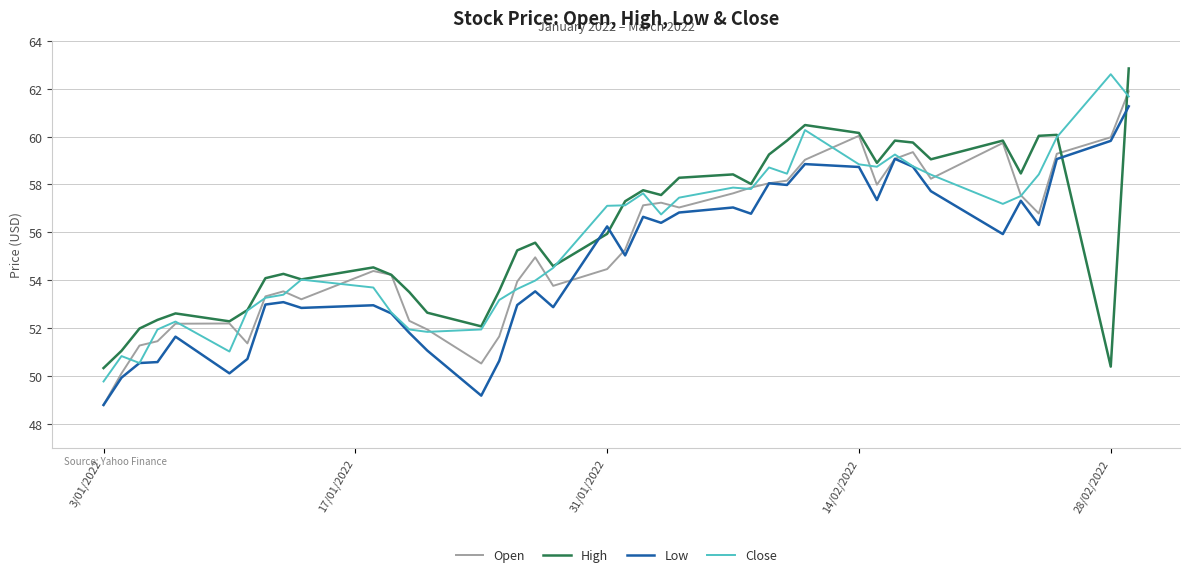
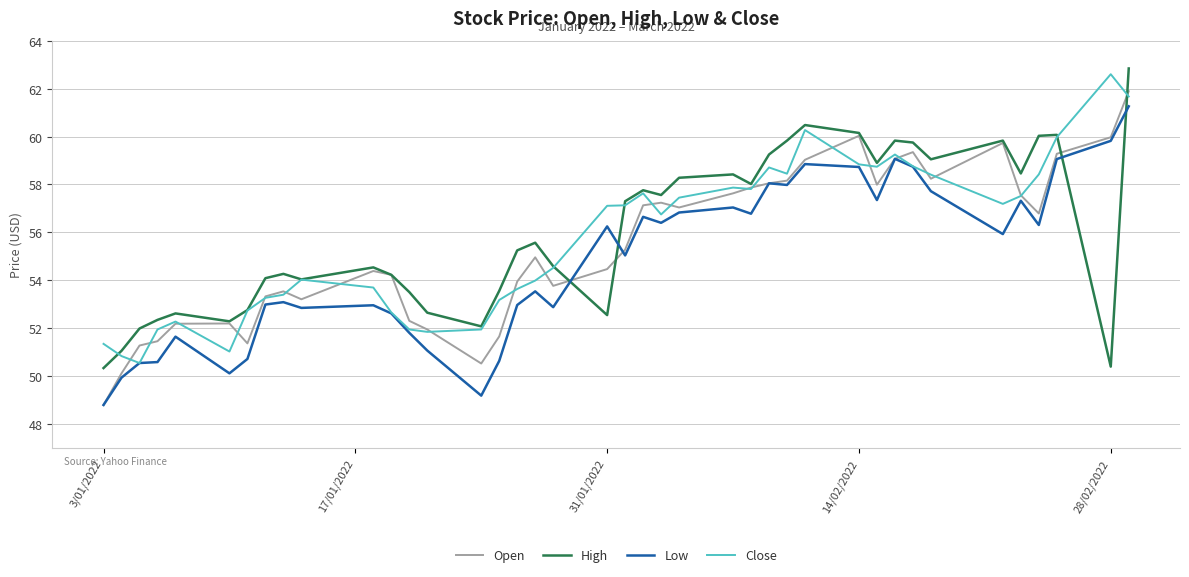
  {
    "Open": {
      "31/01/2022": 54.5,
      "14/02/2022": 60.0,
      "28/02/2022": 60.0
    },
    "High": {
      "3/01/2022": 50.3,
-     "31/01/2022": 55.9,
+     "31/01/2022": 52.6,
      "14/02/2022": 60.2,
      "28/02/2022": 50.4
    },
    "Low": {
      "31/01/2022": 56.3,
      "14/02/2022": 58.7,
      "28/02/2022": 59.8
    },
    "Close": {
-     "3/01/2022": 49.8,
+     "3/01/2022": 51.4,
      "31/01/2022": 57.1,
      "14/02/2022": 58.8,
      "28/02/2022": 62.6
    }
  }
